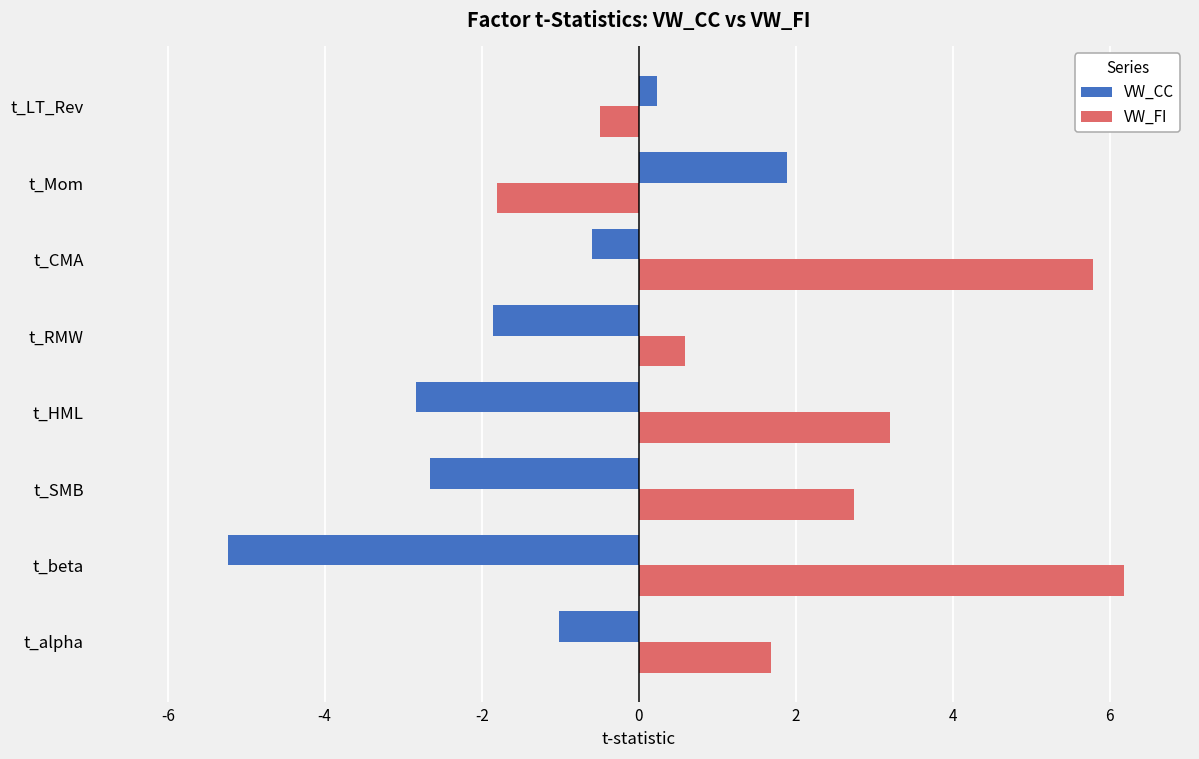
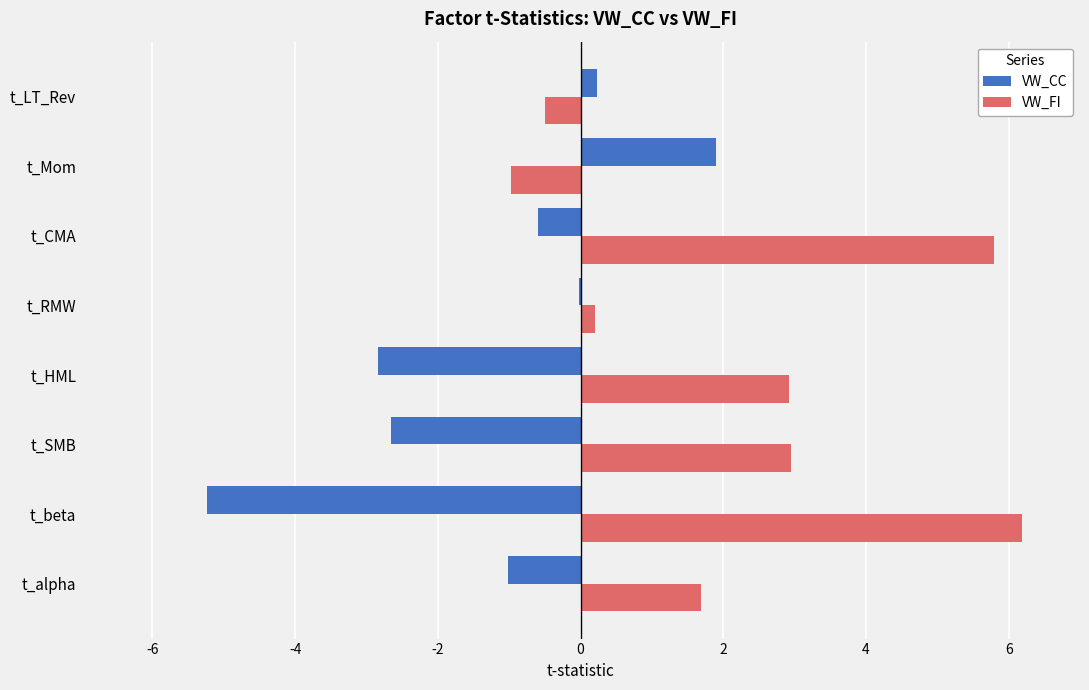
  {
    "VW_CC": {
      "t_LT_Rev": 0.2,
      "t_Mom": 1.9,
      "t_CMA": -0.6,
-     "t_RMW": -1.8,
+     "t_RMW": 0.0,
      "t_HML": -2.8,
      "t_SMB": -2.7,
      "t_beta": -5.2,
      "t_alpha": -1.0
    },
    "VW_FI": {
      "t_LT_Rev": -0.5,
-     "t_Mom": -1.8,
+     "t_Mom": -1.0,
      "t_CMA": 5.8,
-     "t_RMW": 0.6,
-     "t_HML": 3.2,
-     "t_SMB": 2.7,
+     "t_RMW": 0.2,
+     "t_HML": 2.9,
+     "t_SMB": 2.9,
      "t_beta": 6.2,
      "t_alpha": 1.7
    }
  }
